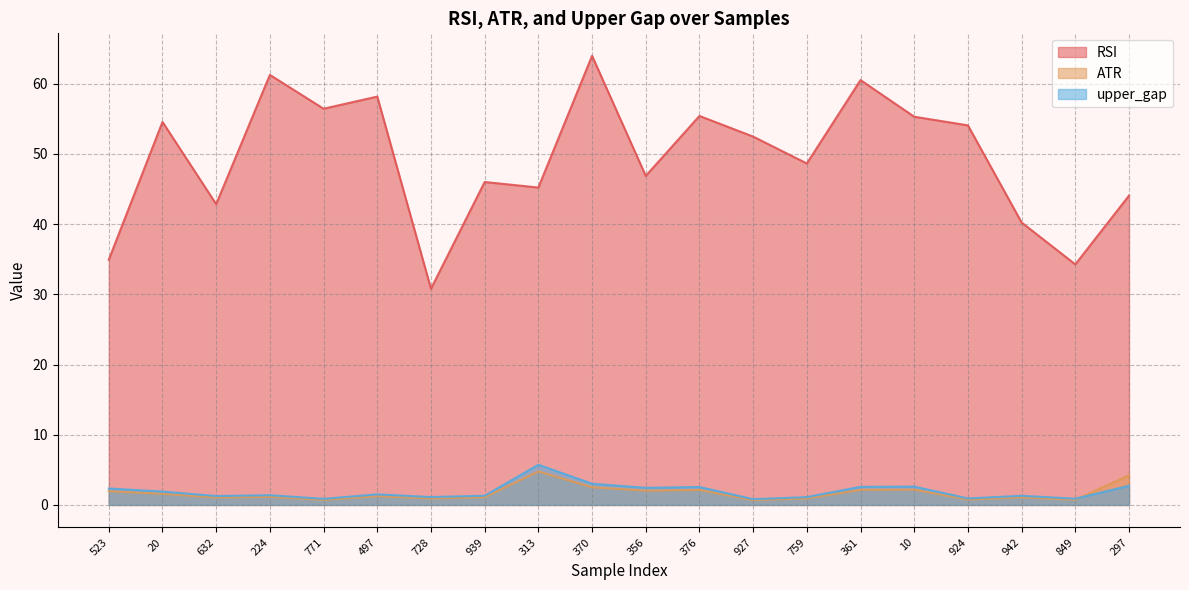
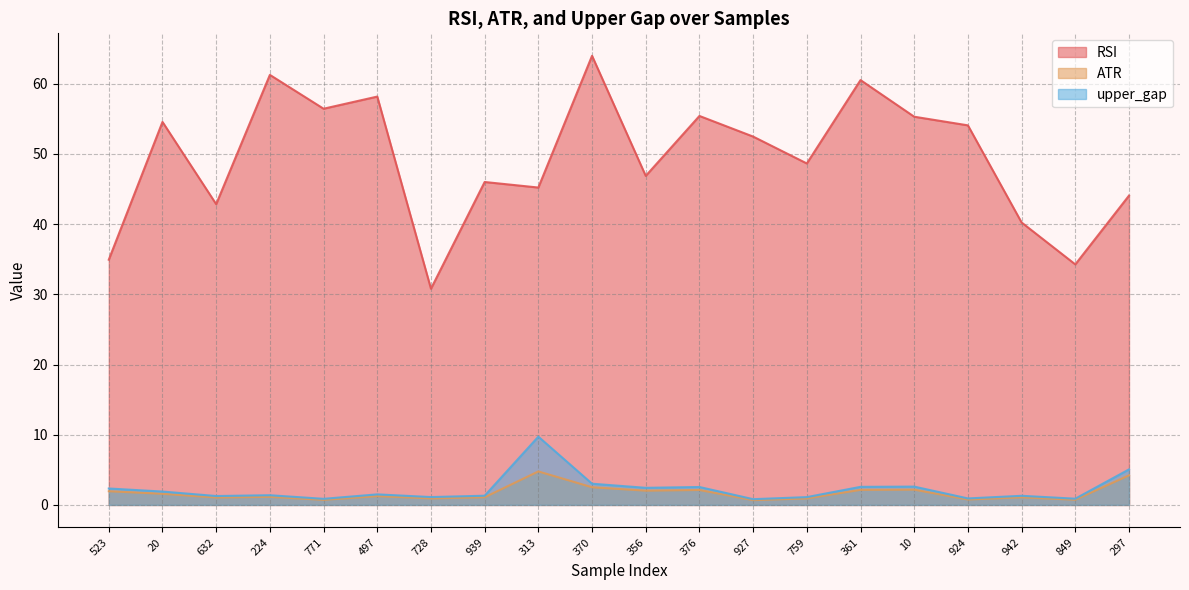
  {
    "upper_gap": {
      "523": 2,
-     "313": 6,
+     "313": 10,
      "370": 3,
      "356": 2,
      "376": 3,
      "361": 3,
      "10": 3,
-     "297": 3
+     "297": 5
    }
  }
